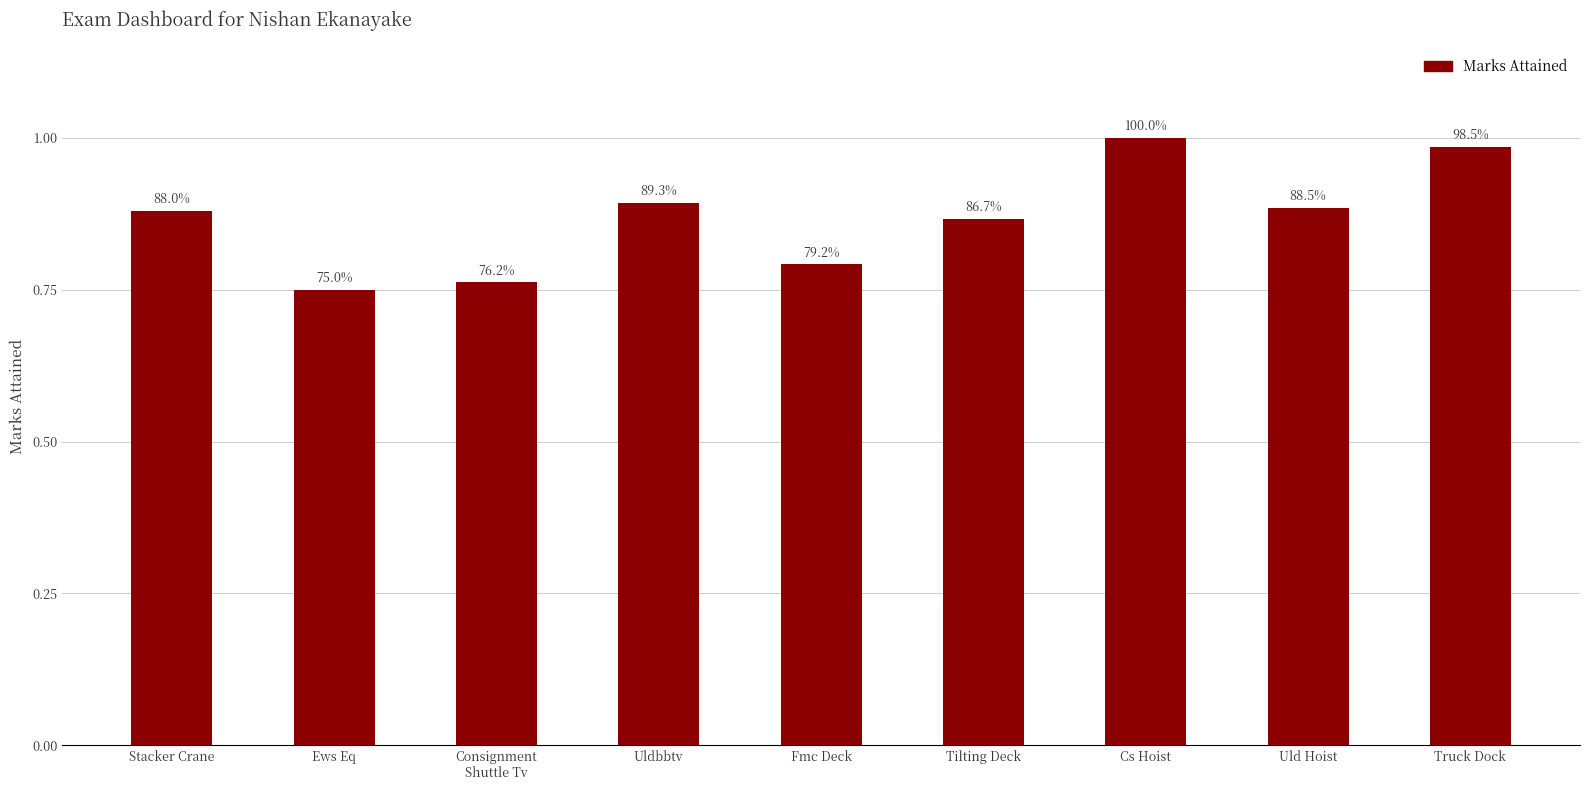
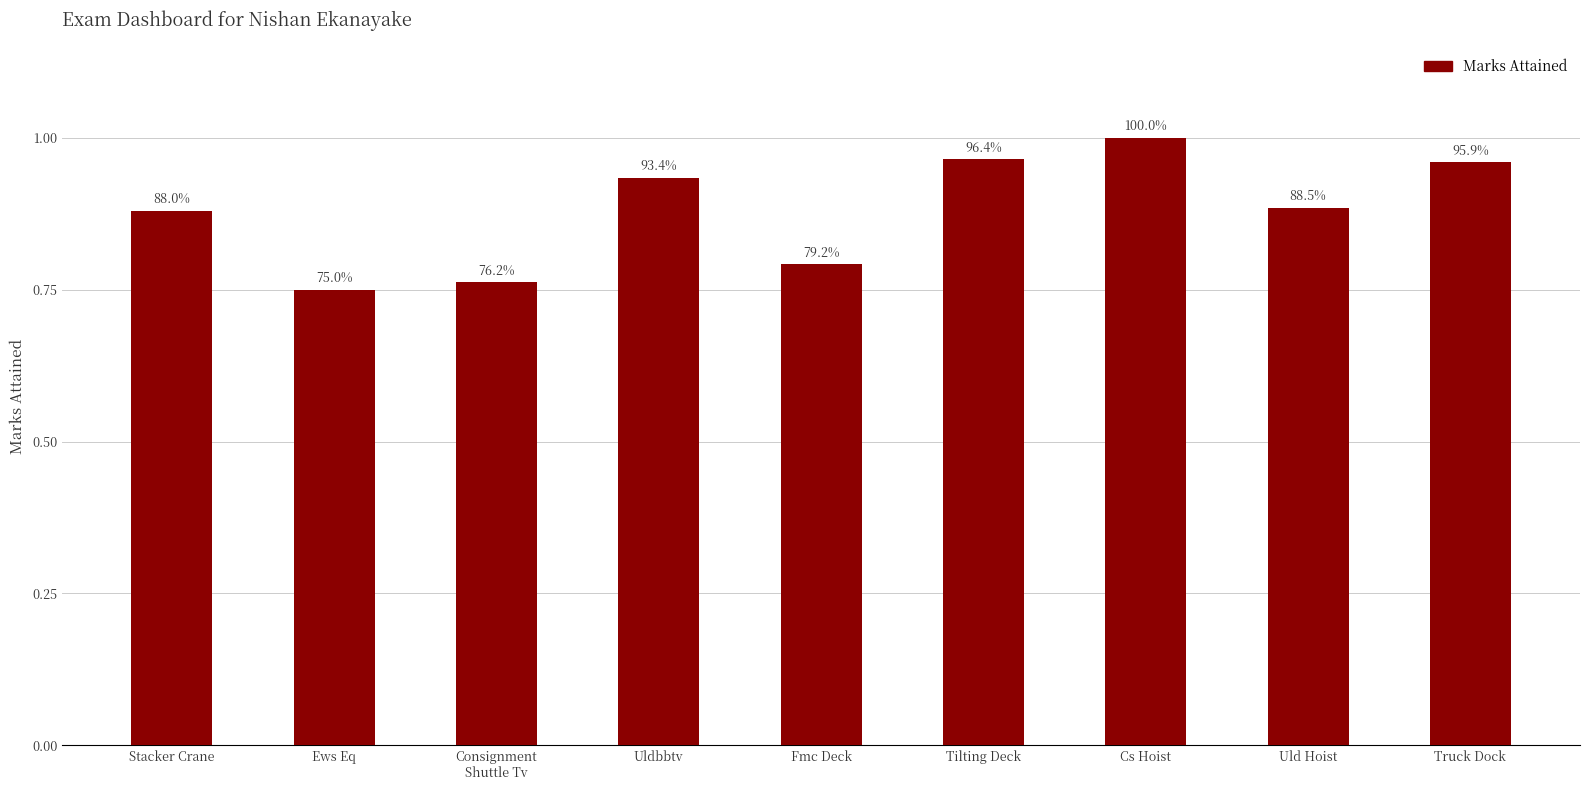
  {
    "Stacker Crane": "88.0%",
    "Ews Eq": "75.0%",
    "Consignment Shuttle Tv": "76.2%",
-   "Uldbbtv": "89.3%",
+   "Uldbbtv": "93.4%",
    "Fmc Deck": "79.2%",
-   "Tilting Deck": "86.7%",
+   "Tilting Deck": "96.4%",
    "Cs Hoist": "100.0%",
    "Uld Hoist": "88.5%",
-   "Truck Dock": "98.5%"
+   "Truck Dock": "95.9%"
  }
